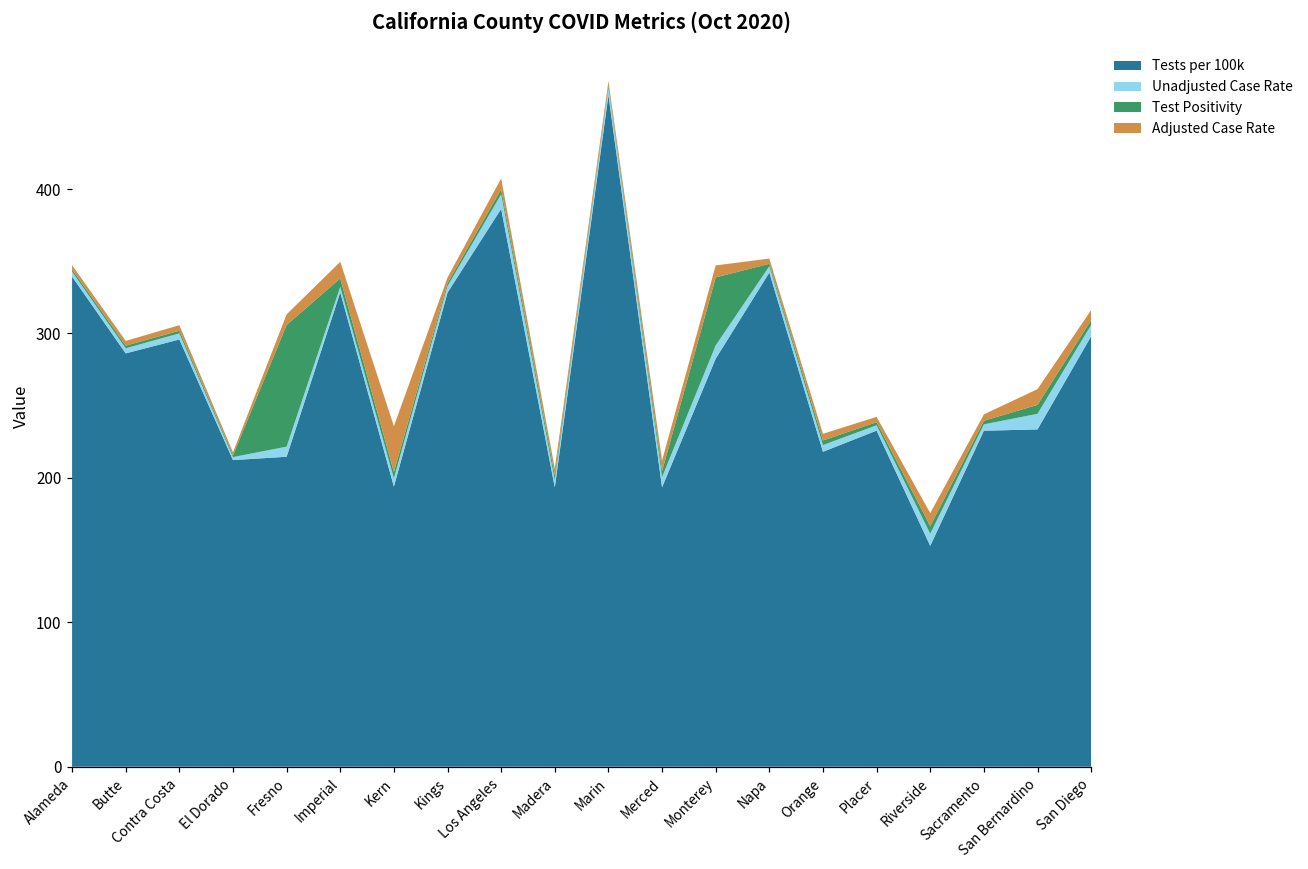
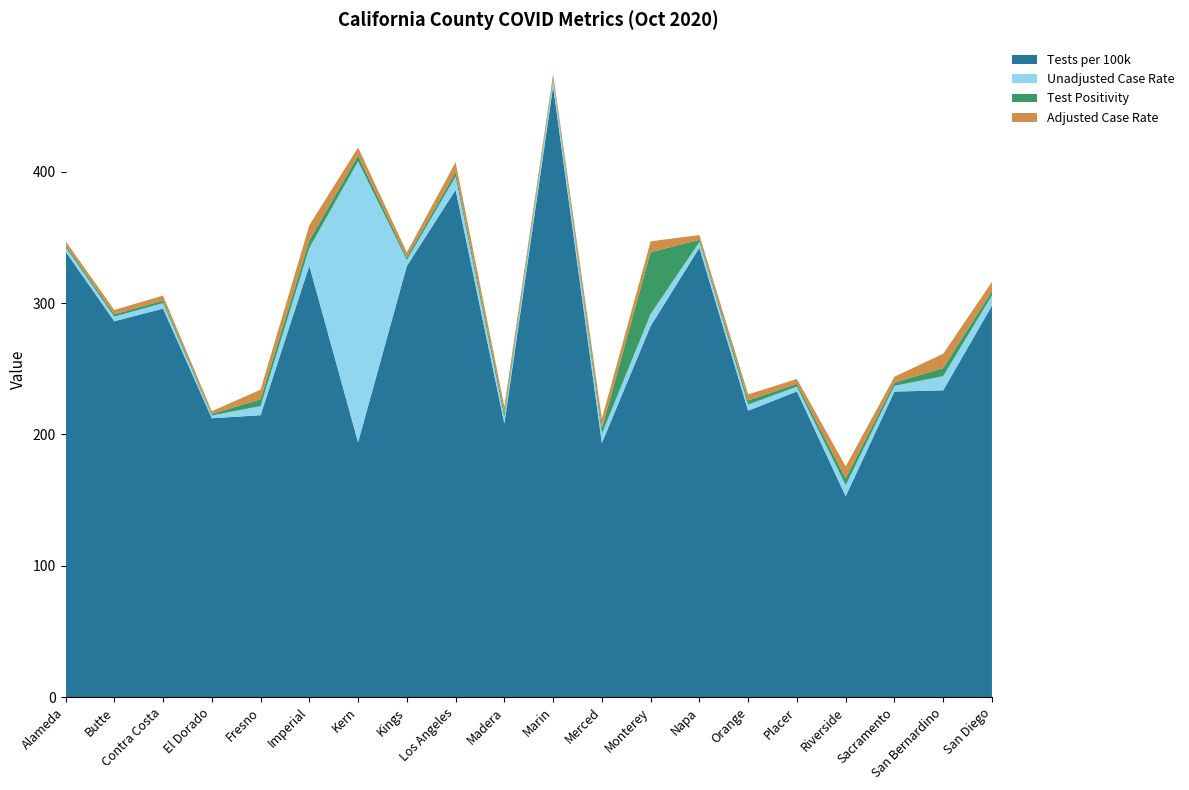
  {
    "Tests per 100k": {
      "Alameda": 339,
      "Butte": 286,
      "Contra Costa": 296,
      "El Dorado": 212,
      "Fresno": 215,
      "Imperial": 329,
      "Kern": 194,
      "Kings": 328,
      "Los Angeles": 386,
-     "Madera": 193,
+     "Madera": 208,
      "Marin": 465,
      "Merced": 193,
      "Monterey": 283,
      "Napa": 342,
      "Orange": 218,
      "Placer": 233,
      "Riverside": 153,
      "Sacramento": 233,
      "San Bernardino": 234,
      "San Diego": 298
    },
    "Unadjusted Case Rate": {
      "Fresno": 7,
-     "Imperial": 4,
-     "Kern": 6,
+     "Imperial": 14,
+     "Kern": 214,
      "Kings": 5,
      "Los Angeles": 10,
      "Madera": 5,
      "Merced": 7,
      "Monterey": 9,
      "Orange": 5,
      "Placer": 4,
      "Riverside": 8,
      "Sacramento": 4,
      "San Bernardino": 11,
      "San Diego": 8
    },
    "Test Positivity": {
-     "Fresno": 84,
+     "Fresno": 5,
      "Imperial": 6,
      "Kern": 4,
      "Kings": 2,
      "Los Angeles": 3,
      "Madera": 3,
      "Merced": 4,
      "Monterey": 47,
      "Orange": 3,
      "Placer": 2,
      "Riverside": 5,
      "Sacramento": 3,
      "San Bernardino": 6,
      "San Diego": 3
    },
    "Adjusted Case Rate": {
      "Alameda": 3,
      "Butte": 3,
      "Contra Costa": 4,
      "El Dorado": 2,
      "Fresno": 7,
      "Imperial": 12,
-     "Kern": 32,
+     "Kern": 6,
      "Kings": 4,
      "Los Angeles": 8,
      "Madera": 5,
      "Marin": 3,
      "Merced": 7,
      "Monterey": 8,
      "Napa": 4,
      "Orange": 5,
      "Placer": 4,
      "Riverside": 9,
      "Sacramento": 4,
      "San Bernardino": 11,
      "San Diego": 7
    }
  }
